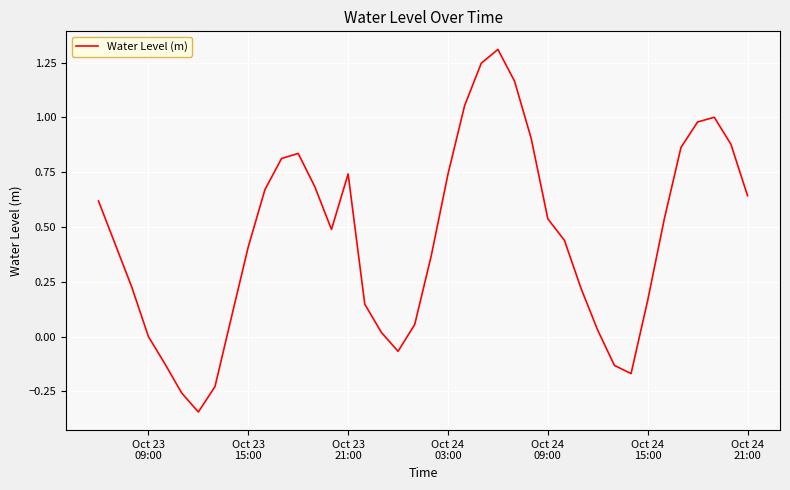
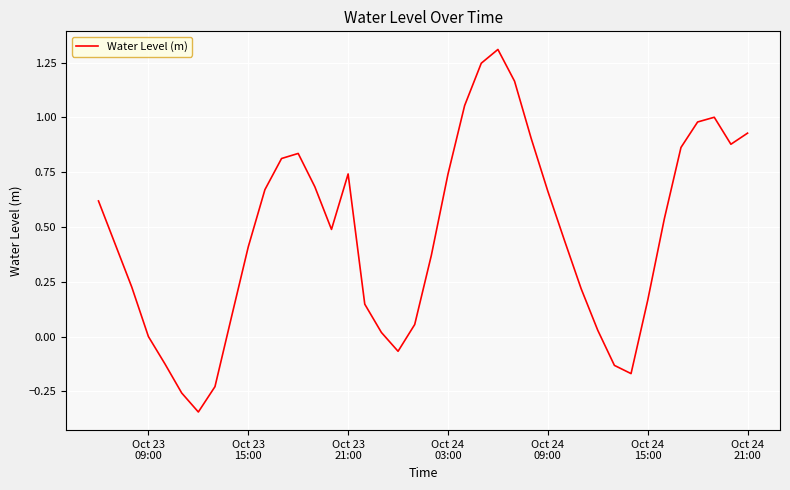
  {
    "Oct 23 09:00": 0.00,
    "Oct 23 15:00": 0.41,
    "Oct 23 21:00": 0.74,
    "Oct 24 03:00": 0.74,
-   "Oct 24 09:00": 0.54,
+   "Oct 24 09:00": 0.66,
    "Oct 24 15:00": 0.17,
-   "Oct 24 21:00": 0.64
+   "Oct 24 21:00": 0.93
  }
